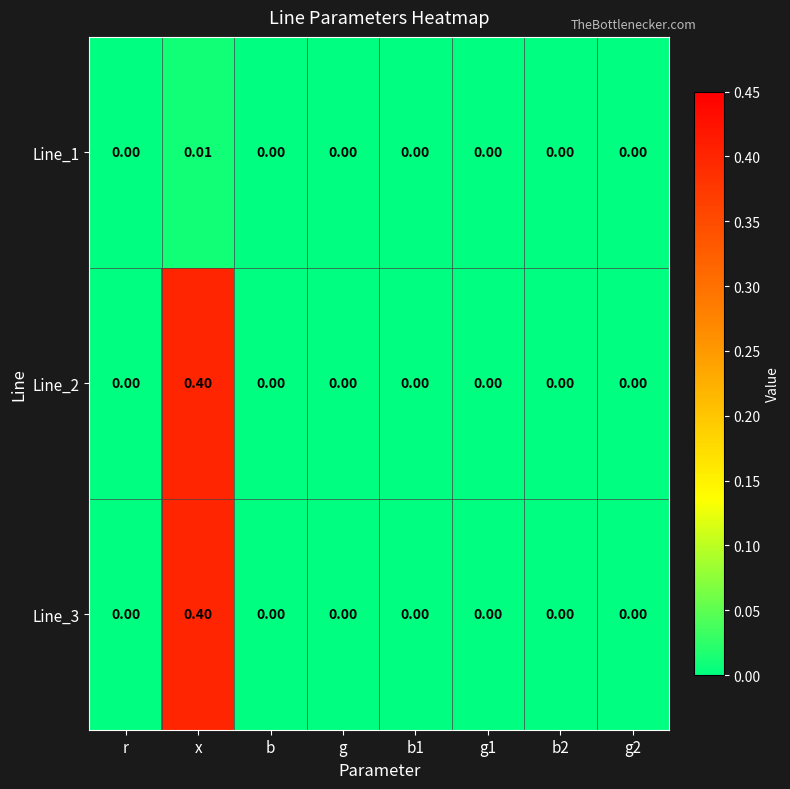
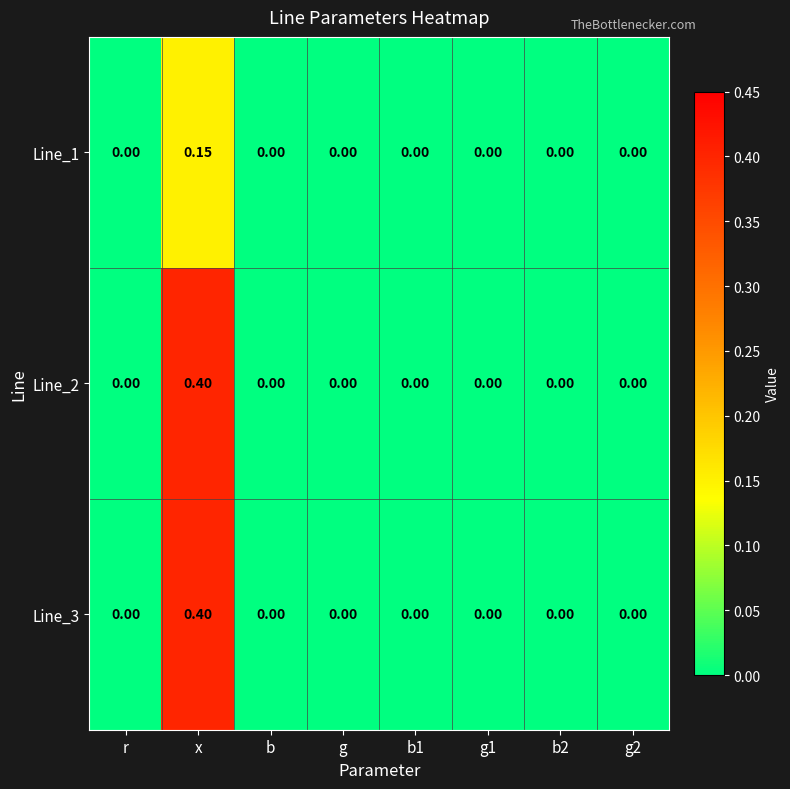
  {
    "Line_1": {
      "r": 0.00,
-     "x": 0.01,
+     "x": 0.15,
      "b": 0.00,
      "g": 0.00,
      "b1": 0.00,
      "g1": 0.00,
      "b2": 0.00,
      "g2": 0.00
    },
    "Line_2": {
      "r": 0.00,
      "x": 0.40,
      "b": 0.00,
      "g": 0.00,
      "b1": 0.00,
      "g1": 0.00,
      "b2": 0.00,
      "g2": 0.00
    },
    "Line_3": {
      "r": 0.00,
      "x": 0.40,
      "b": 0.00,
      "g": 0.00,
      "b1": 0.00,
      "g1": 0.00,
      "b2": 0.00,
      "g2": 0.00
    }
  }
